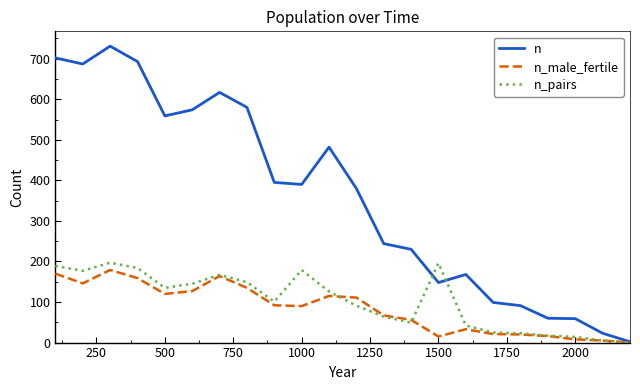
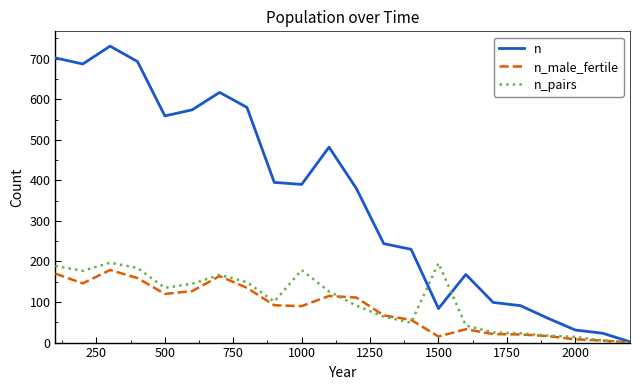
  {
    "n": {
      "500": 560,
      "1000": 390,
-     "1500": 150,
-     "2000": 60
+     "1500": 80,
+     "2000": 30
    },
    "n_male_fertile": {
      "500": 120,
      "1000": 90,
      "1500": 20
    },
    "n_pairs": {
      "500": 140,
      "1000": 180,
      "1500": 200
    }
  }
